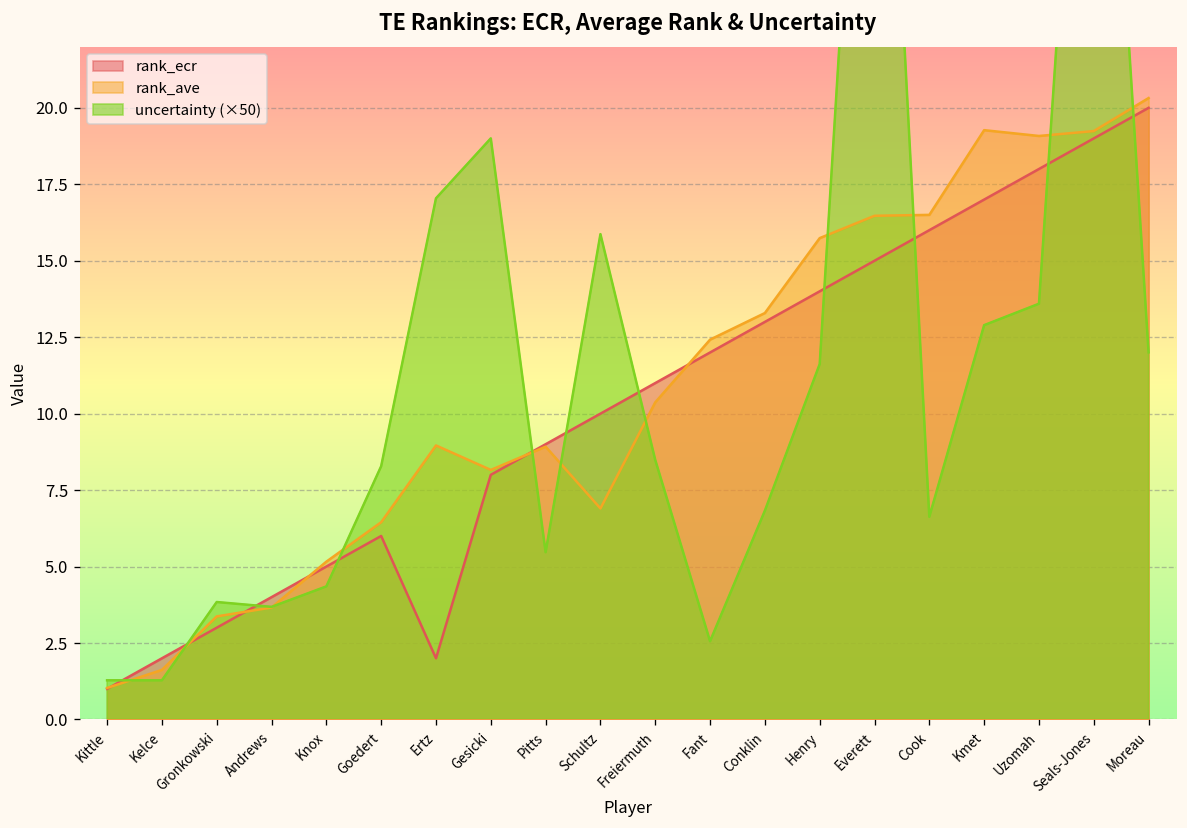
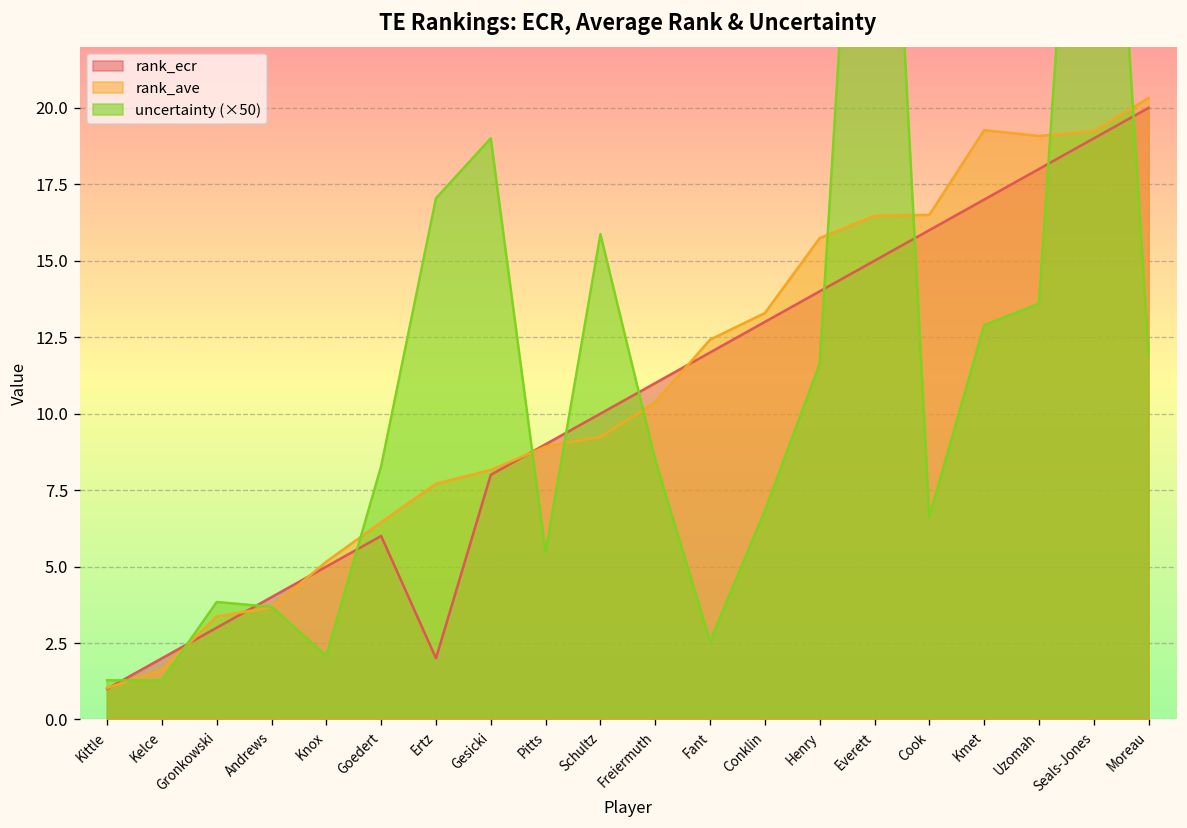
  {
    "rank_ecr": {
      "Kelce": 2.0,
      "Gronkowski": 3.0,
      "Andrews": 4.0,
      "Knox": 5.0,
      "Goedert": 6.0,
      "Ertz": 2.0,
      "Gesicki": 8.0,
      "Schultz": 10.0,
      "Freiermuth": 11.0,
      "Fant": 12.0,
      "Conklin": 13.0,
      "Henry": 14.0,
      "Everett": 15.0,
      "Cook": 16.0,
      "Kmet": 17.0,
      "Uzomah": 18.0,
      "Seals-Jones": 19.0,
      "Moreau": 20.0
    },
    "rank_ave": {
      "Kelce": 1.6,
      "Gronkowski": 3.4,
      "Knox": 5.2,
      "Goedert": 6.5,
-     "Ertz": 9.0,
+     "Ertz": 7.7,
      "Gesicki": 8.2,
-     "Schultz": 6.9,
+     "Schultz": 9.2,
      "Freiermuth": 10.4,
      "Fant": 12.4,
      "Conklin": 13.3,
      "Henry": 15.7,
      "Everett": 16.5,
      "Cook": 16.5,
      "Kmet": 19.3,
      "Uzomah": 19.1,
      "Seals-Jones": 19.2,
      "Moreau": 20.3
    },
    "uncertainty (×50)": {
      "Kittle": 1.3,
      "Kelce": 1.3,
      "Gronkowski": 3.8,
-     "Knox": 4.4,
+     "Knox": 2.1,
      "Goedert": 8.3,
      "Ertz": 17.0,
      "Gesicki": 19.0,
      "Pitts": 5.5,
      "Schultz": 15.9,
      "Freiermuth": 8.5,
      "Fant": 2.6,
      "Conklin": 6.8,
      "Henry": 11.6,
      "Cook": 6.6,
      "Kmet": 12.9,
      "Uzomah": 13.6,
      "Moreau": 12.0
    }
  }
